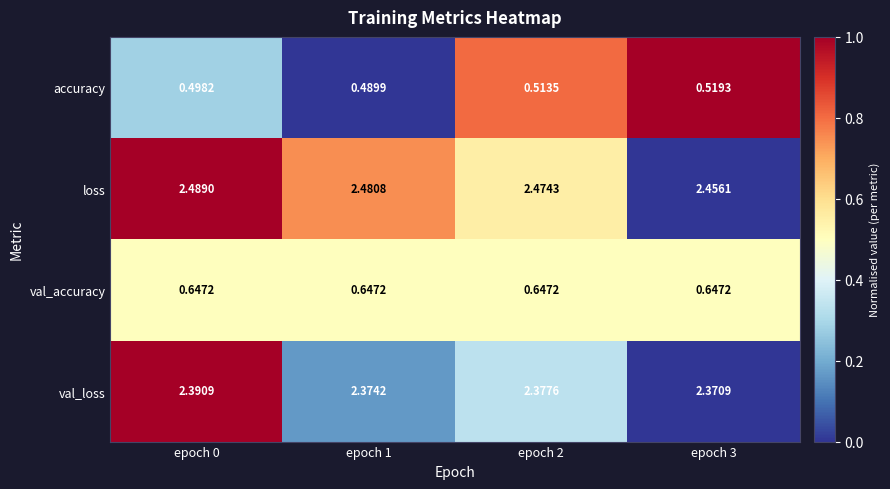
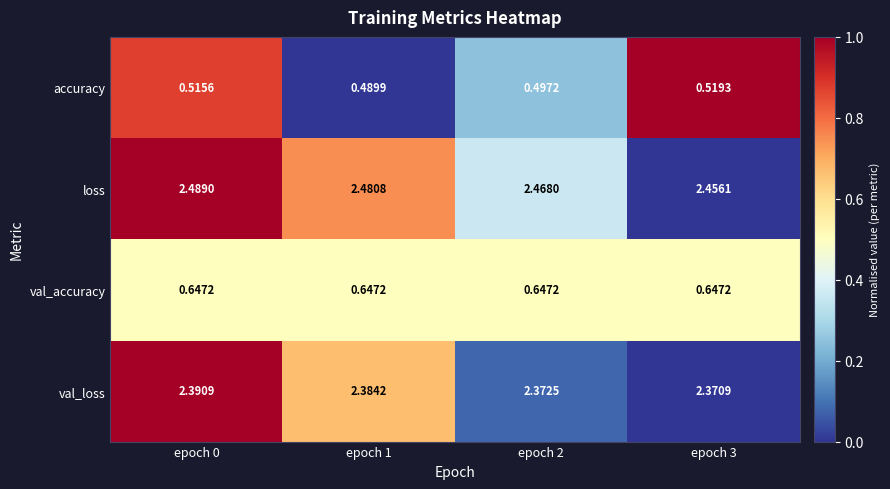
  {
    "accuracy": {
-     "epoch 0": 0.4982,
+     "epoch 0": 0.5156,
      "epoch 1": 0.4899,
-     "epoch 2": 0.5135,
+     "epoch 2": 0.4972,
      "epoch 3": 0.5193
    },
    "loss": {
      "epoch 0": 2.4890,
      "epoch 1": 2.4808,
-     "epoch 2": 2.4743,
+     "epoch 2": 2.4680,
      "epoch 3": 2.4561
    },
    "val_accuracy": {
      "epoch 0": 0.6472,
      "epoch 1": 0.6472,
      "epoch 2": 0.6472,
      "epoch 3": 0.6472
    },
    "val_loss": {
      "epoch 0": 2.3909,
-     "epoch 1": 2.3742,
-     "epoch 2": 2.3776,
+     "epoch 1": 2.3842,
+     "epoch 2": 2.3725,
      "epoch 3": 2.3709
    }
  }
